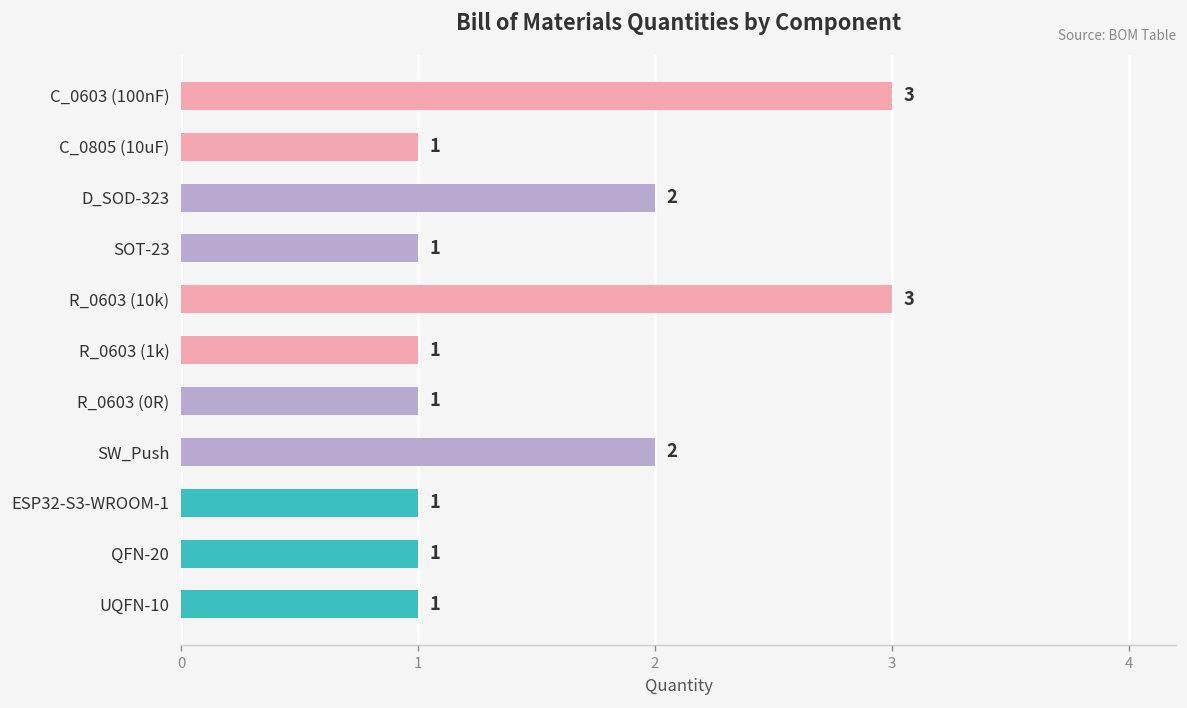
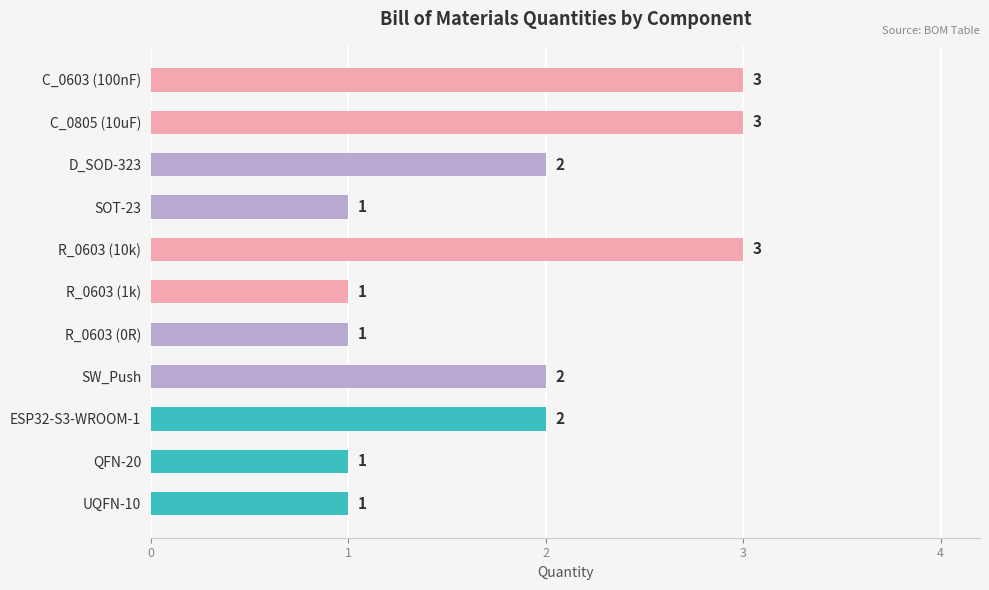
  {
    "C_0603 (100nF)": 3,
-   "C_0805 (10uF)": 1,
+   "C_0805 (10uF)": 3,
    "D_SOD-323": 2,
    "SOT-23": 1,
    "R_0603 (10k)": 3,
    "R_0603 (1k)": 1,
    "R_0603 (0R)": 1,
    "SW_Push": 2,
-   "ESP32-S3-WROOM-1": 1,
+   "ESP32-S3-WROOM-1": 2,
    "QFN-20": 1,
    "UQFN-10": 1
  }
